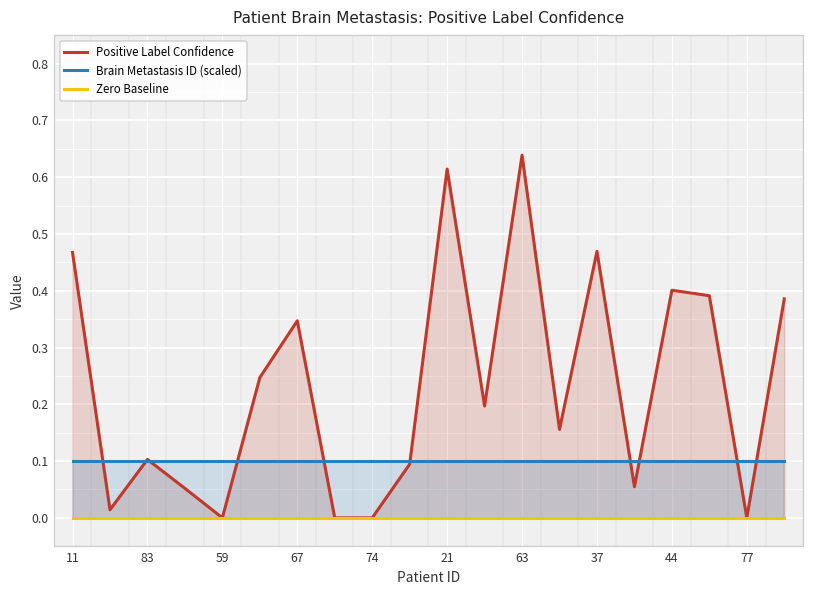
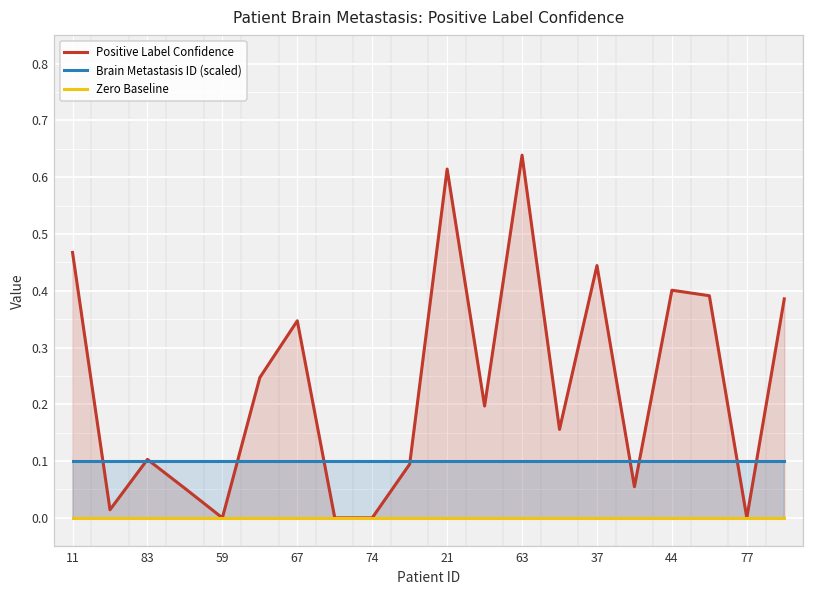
  {
    "Positive Label Confidence": {
      "67": 0.35,
      "21": 0.61,
      "63": 0.64,
-     "37": 0.47,
+     "37": 0.44,
      "44": 0.40
    },
    "Brain Metastasis ID (scaled)": {
      "59": 0.10,
      "67": 0.10,
      "74": 0.10,
      "21": 0.10,
      "63": 0.10,
      "37": 0.10,
      "44": 0.10,
      "77": 0.10
    },
    "Zero Baseline": {
      "83": 0.00,
      "67": 0.00,
      "21": 0.00,
      "63": 0.00,
      "37": 0.00,
      "44": 0.00
    }
  }
